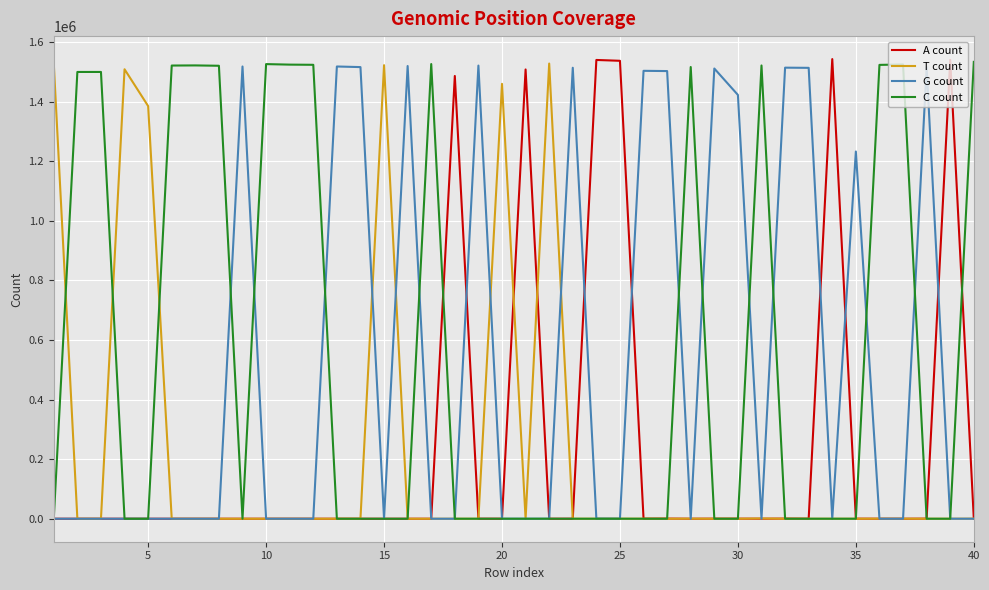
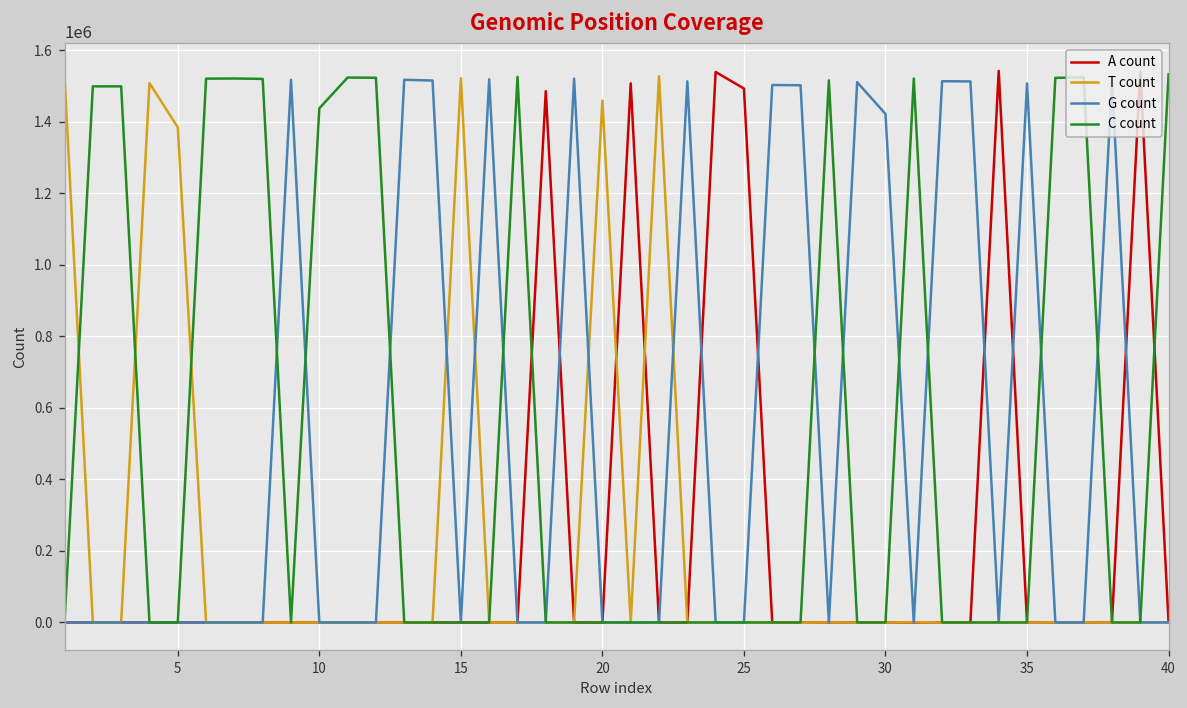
  {
    "A count": {
-     "25": 1540000
+     "25": 1490000
    },
    "T count": {
      "5": 1380000,
      "15": 1520000,
      "20": 1460000
    },
    "G count": {
      "30": 1420000,
-     "35": 1230000
+     "35": 1510000
    },
    "C count": {
-     "10": 1530000,
+     "10": 1440000,
      "40": 1530000
    }
  }
